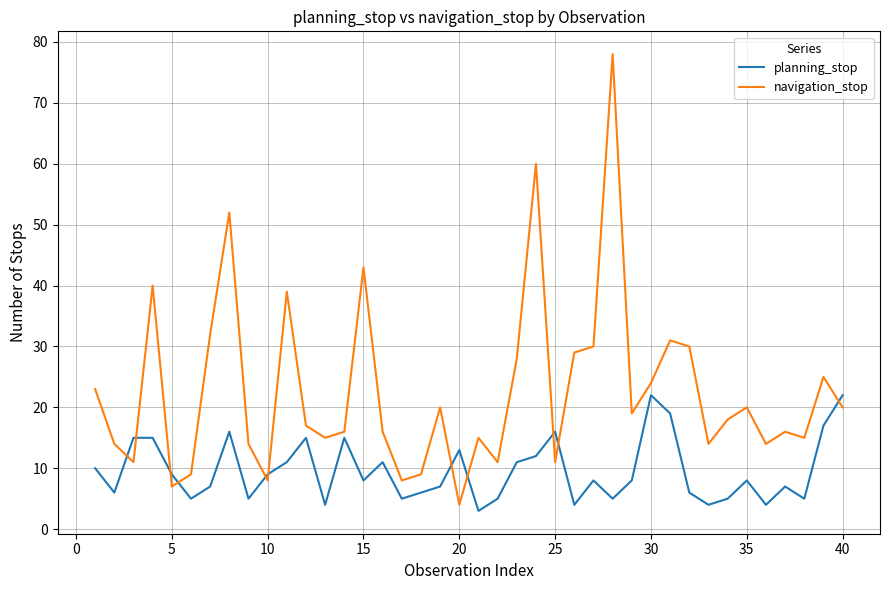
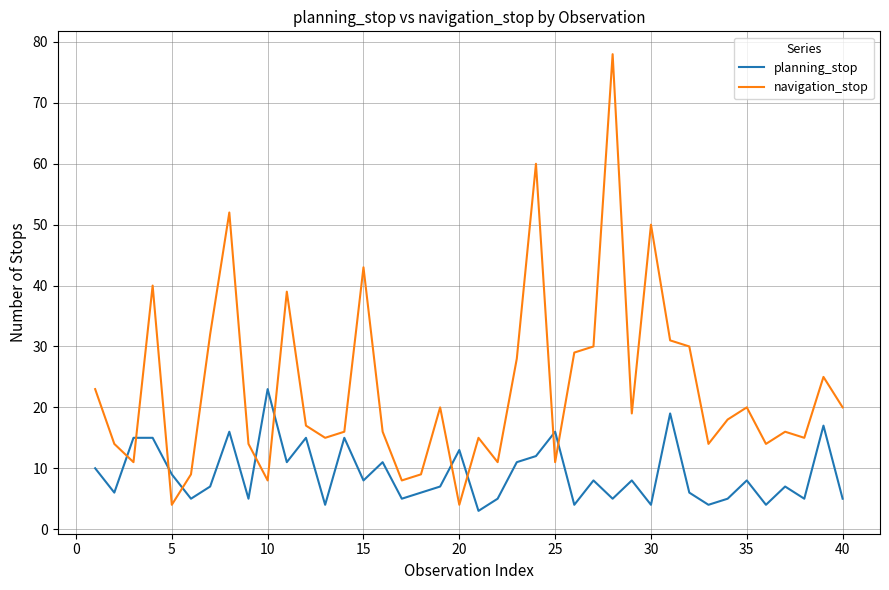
  {
    "planning_stop": {
      "5": 9,
-     "10": 9,
+     "10": 23,
      "15": 8,
      "20": 13,
      "25": 16,
-     "30": 22,
+     "30": 4,
      "35": 8,
-     "40": 22
+     "40": 5
    },
    "navigation_stop": {
-     "5": 7,
+     "5": 4,
      "10": 8,
      "15": 43,
      "20": 4,
      "25": 11,
-     "30": 24,
+     "30": 50,
      "35": 20,
      "40": 20
    }
  }
